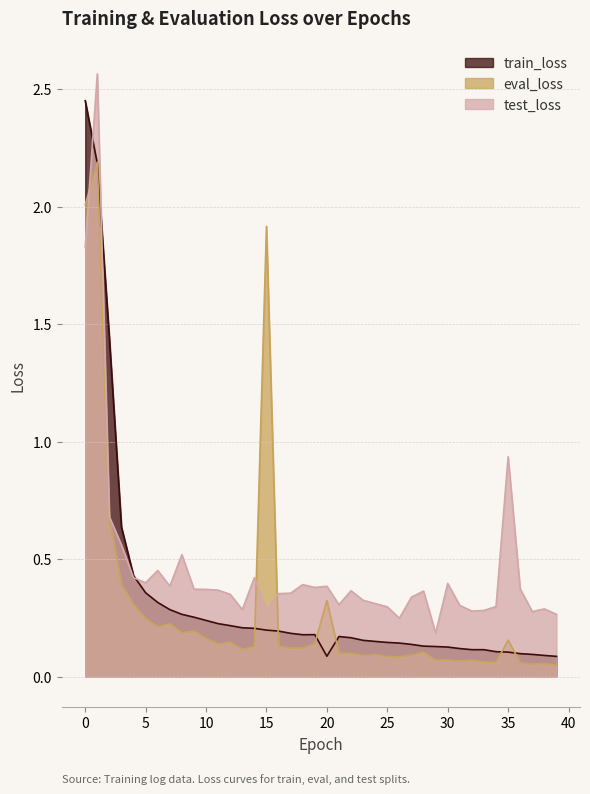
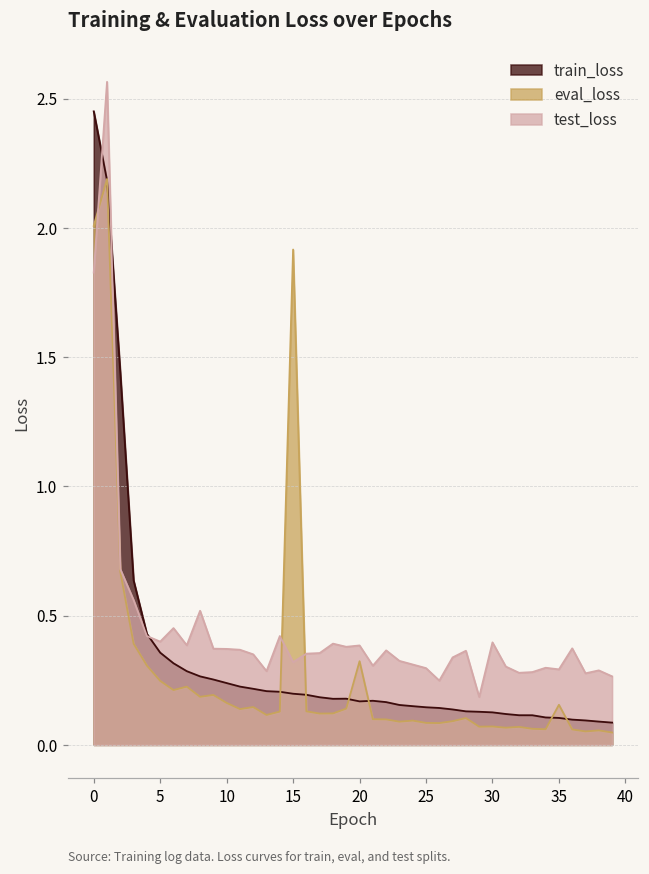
  {
    "train_loss": {
      "0": 2.45,
      "5": 0.36,
      "10": 0.24,
      "15": 0.20,
-     "20": 0.09,
+     "20": 0.17,
      "25": 0.15,
      "30": 0.13,
      "35": 0.10
    },
    "eval_loss": {
      "0": 2.01,
      "5": 0.25,
      "10": 0.16,
      "15": 1.92,
      "20": 0.32,
      "25": 0.09,
      "30": 0.07,
      "35": 0.16
    },
    "test_loss": {
      "0": 1.83,
      "5": 0.40,
      "10": 0.37,
-     "15": 0.28,
+     "15": 0.32,
      "20": 0.38,
      "25": 0.30,
      "30": 0.40,
-     "35": 0.94
+     "35": 0.29
    }
  }
